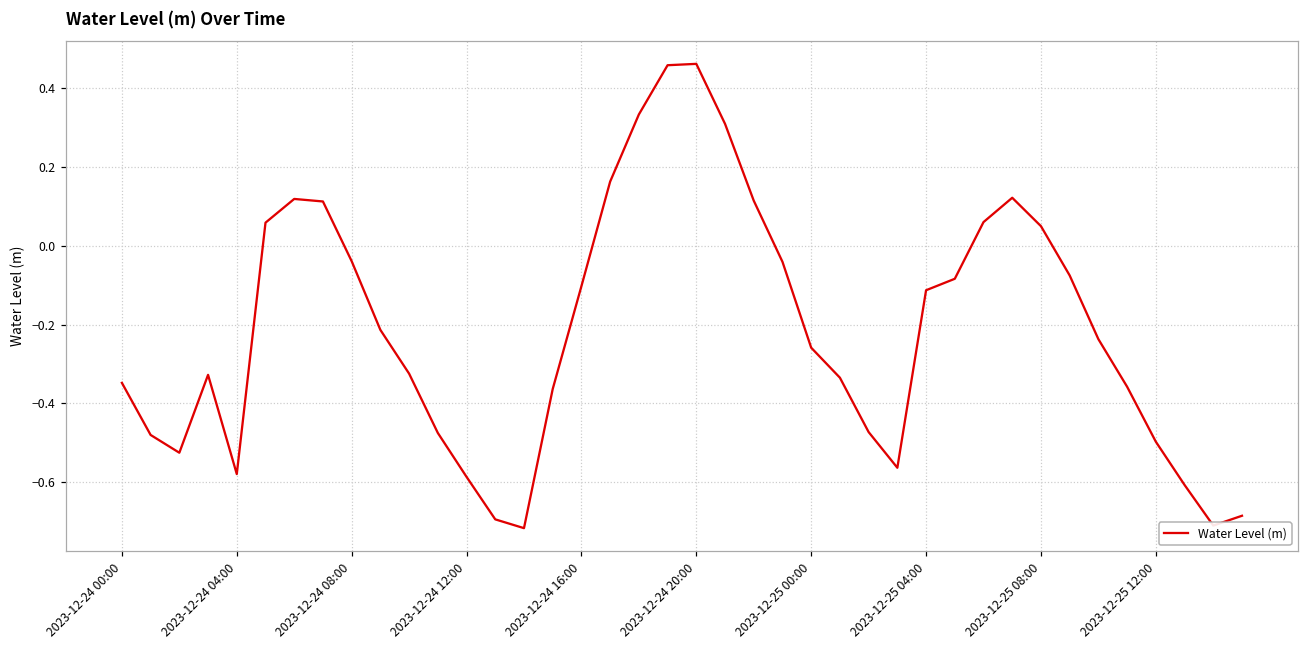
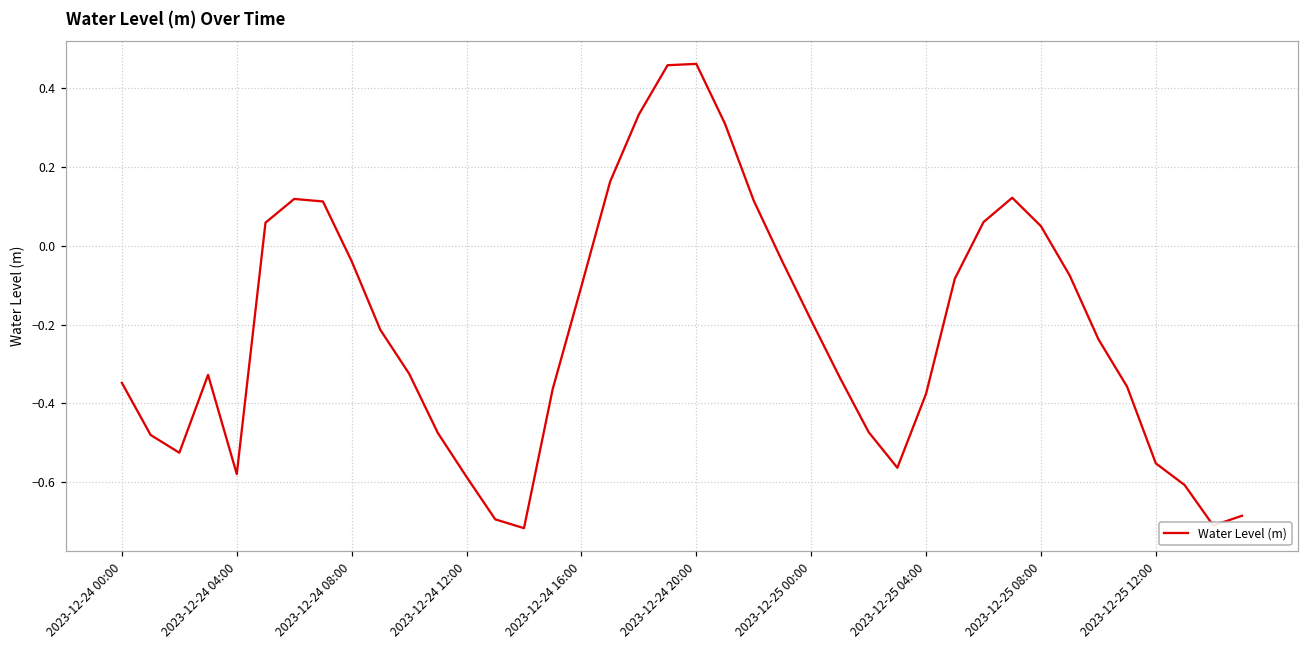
  {
    "2023-12-24 00:00": -0.35,
    "2023-12-24 04:00": -0.58,
    "2023-12-24 08:00": -0.04,
    "2023-12-24 12:00": -0.59,
    "2023-12-24 16:00": -0.10,
    "2023-12-24 20:00": 0.46,
-   "2023-12-25 00:00": -0.26,
-   "2023-12-25 04:00": -0.11,
+   "2023-12-25 00:00": -0.19,
+   "2023-12-25 04:00": -0.38,
    "2023-12-25 08:00": 0.05,
-   "2023-12-25 12:00": -0.50
+   "2023-12-25 12:00": -0.55
  }
